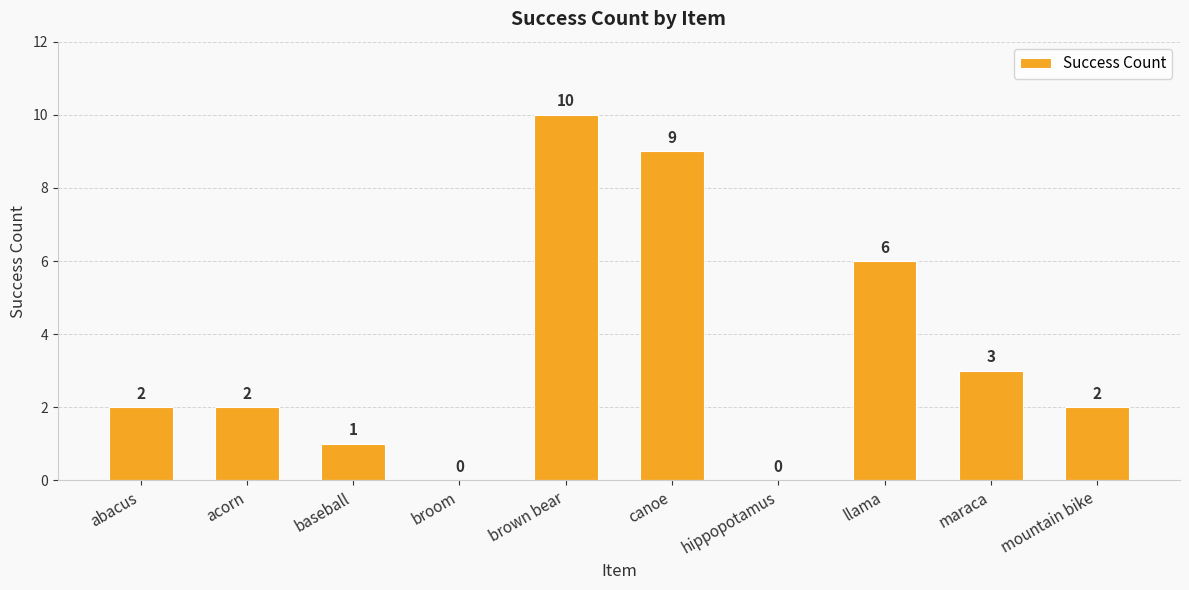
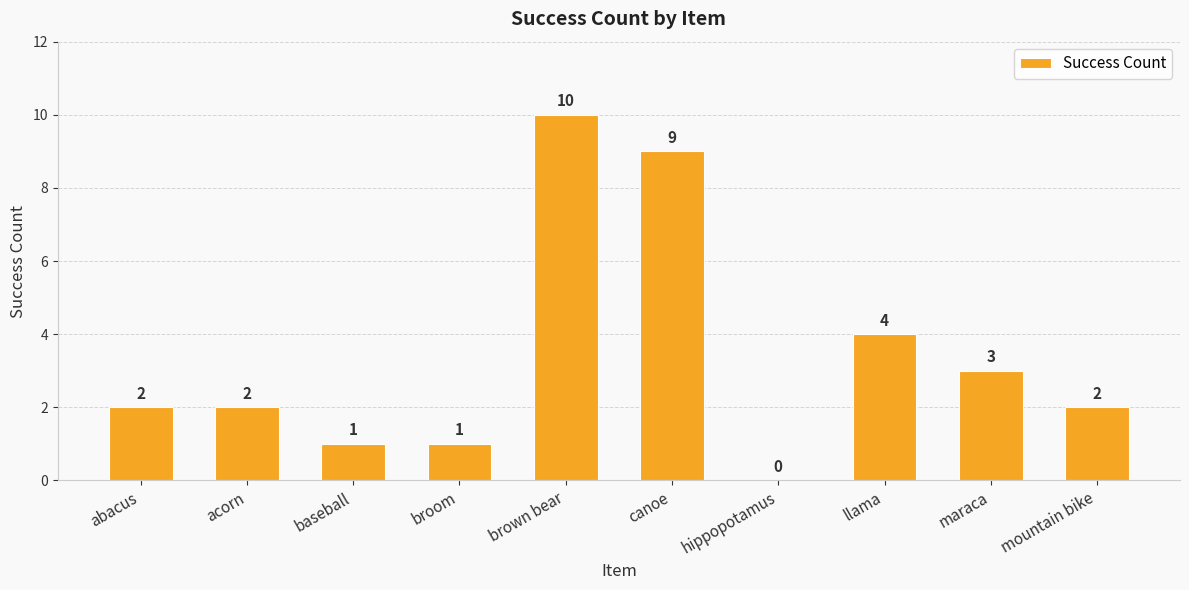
  {
    "abacus": 2,
    "acorn": 2,
    "baseball": 1,
-   "broom": 0,
+   "broom": 1,
    "brown bear": 10,
    "canoe": 9,
    "hippopotamus": 0,
-   "llama": 6,
+   "llama": 4,
    "maraca": 3,
    "mountain bike": 2
  }
